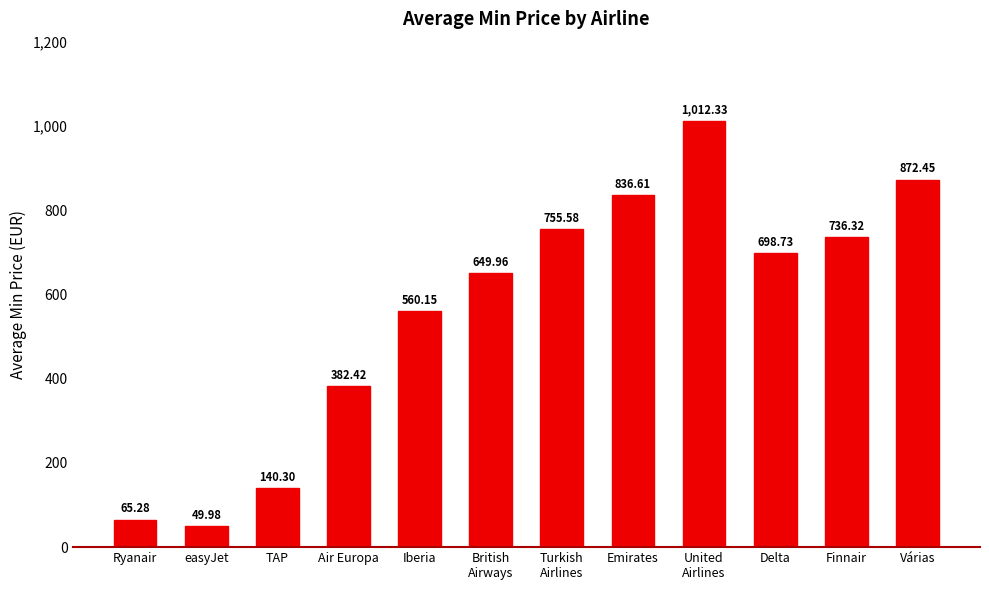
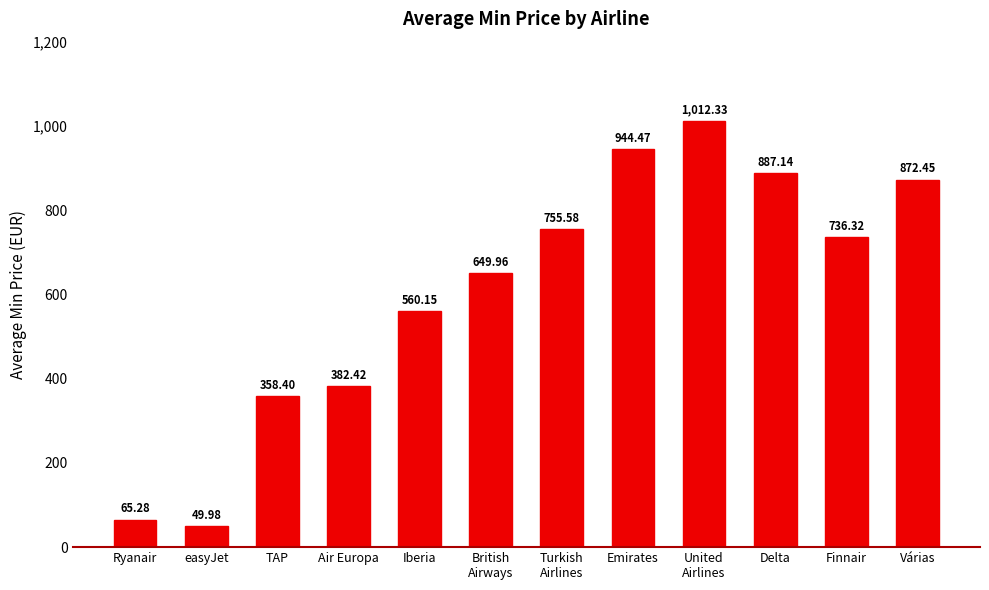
  {
    "Ryanair": "65.28",
    "easyJet": "49.98",
-   "TAP": "140.30",
+   "TAP": "358.40",
    "Air Europa": "382.42",
    "Iberia": "560.15",
    "British Airways": "649.96",
    "Turkish Airlines": "755.58",
-   "Emirates": "836.61",
+   "Emirates": "944.47",
    "United Airlines": "1,012.33",
-   "Delta": "698.73",
+   "Delta": "887.14",
    "Finnair": "736.32",
    "Várias": "872.45"
  }
